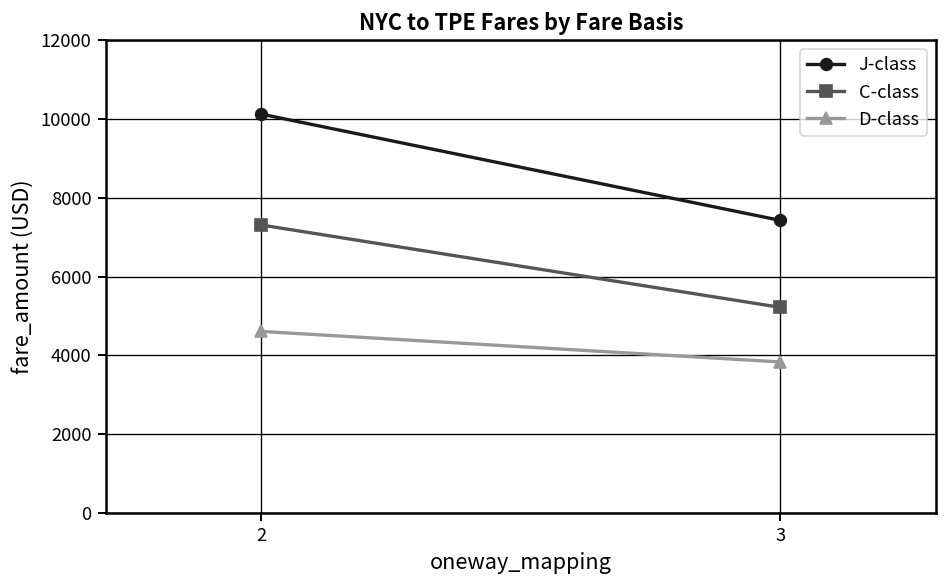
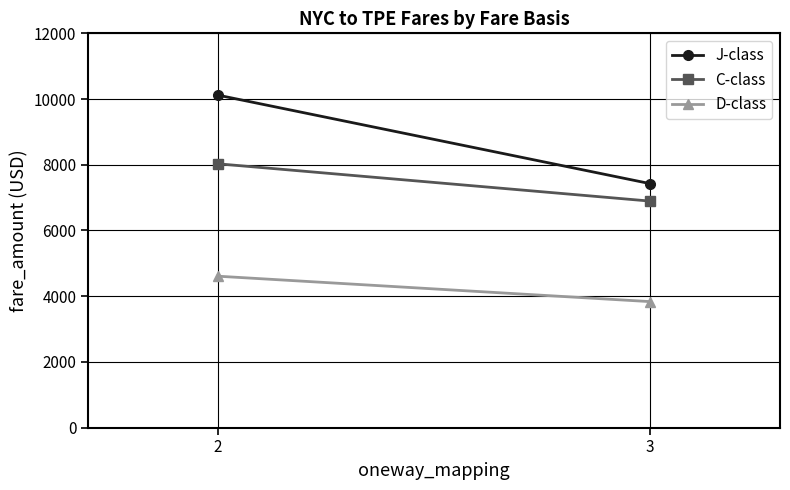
  {
    "J-class": {
      "2": 10100,
      "3": 7400
    },
    "C-class": {
-     "2": 7300,
-     "3": 5200
+     "2": 8000,
+     "3": 6900
    },
    "D-class": {
      "2": 4600,
      "3": 3800
    }
  }
